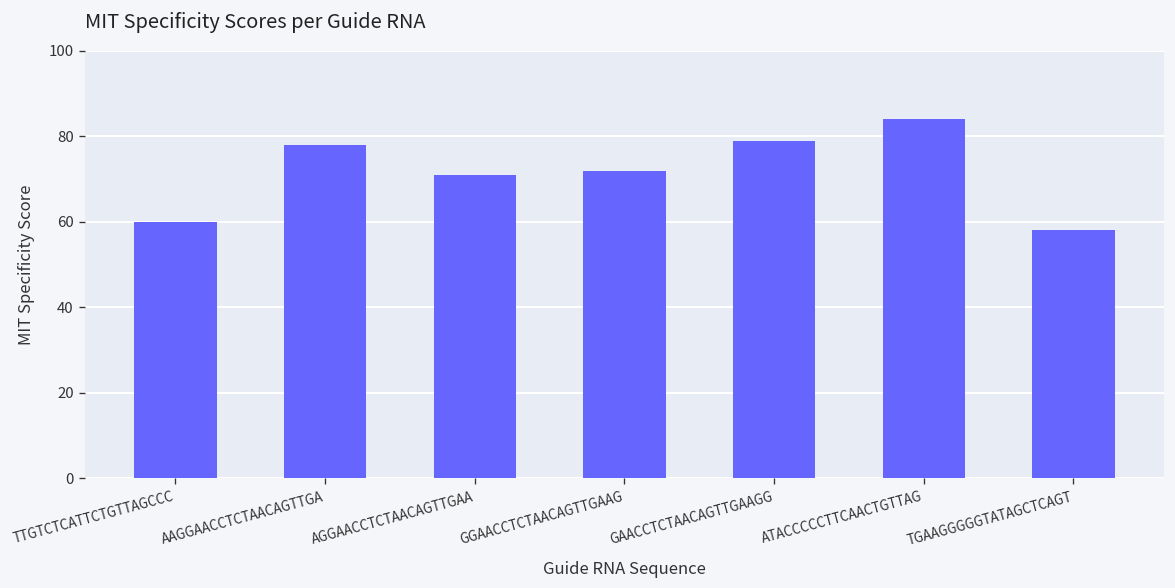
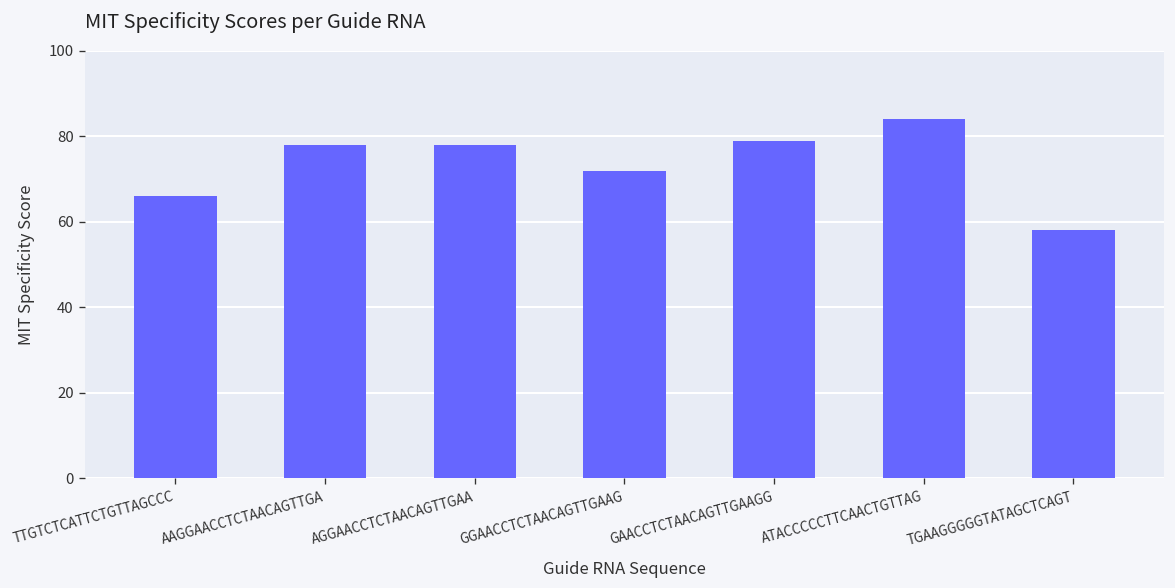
  {
-   "TTGTCTCATTCTGTTAGCCC": 60,
+   "TTGTCTCATTCTGTTAGCCC": 66,
    "AAGGAACCTCTAACAGTTGA": 78,
-   "AGGAACCTCTAACAGTTGAA": 71,
+   "AGGAACCTCTAACAGTTGAA": 78,
    "GGAACCTCTAACAGTTGAAG": 72,
    "GAACCTCTAACAGTTGAAGG": 79,
    "ATACCCCCTTCAACTGTTAG": 84,
    "TGAAGGGGGTATAGCTCAGT": 58
  }
